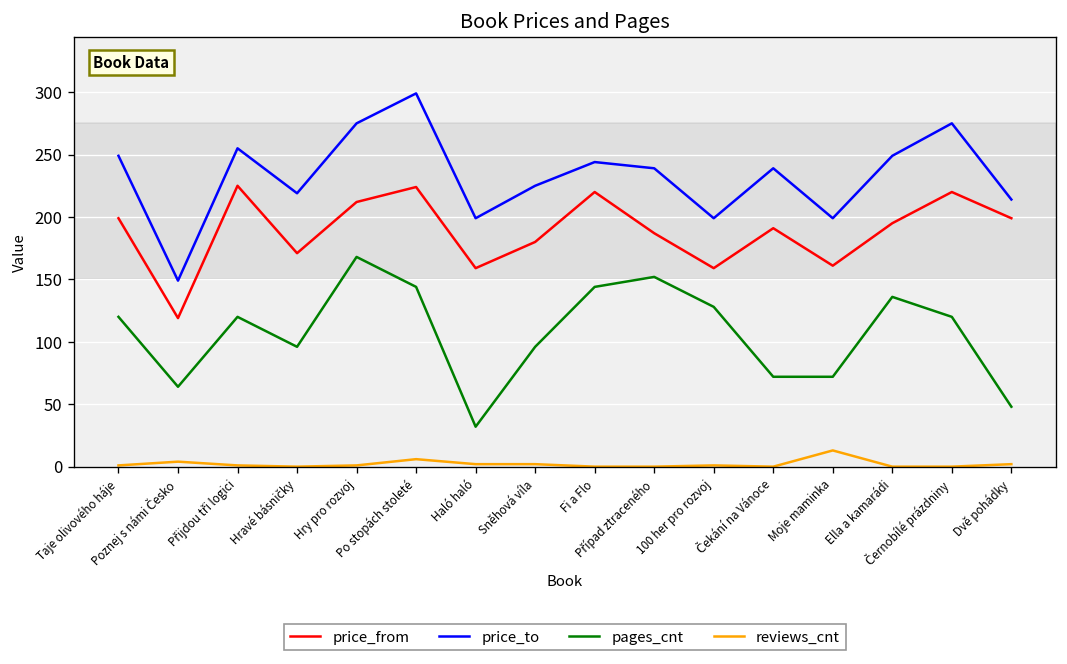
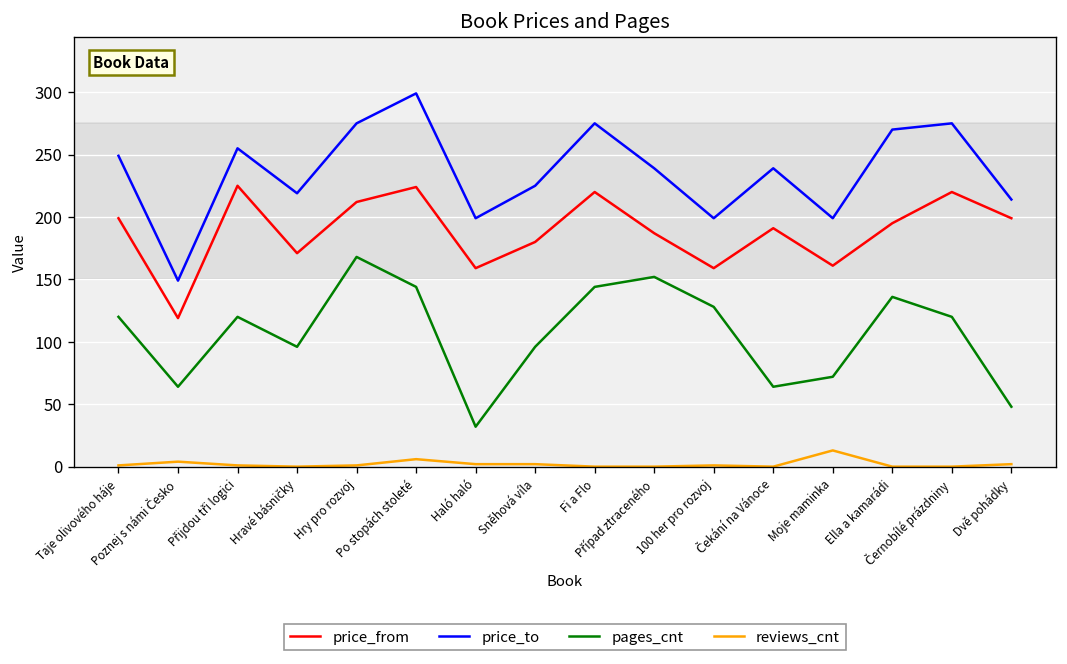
  {
    "price_from": {
      "Taje olivového háje": 199,
      "Poznej s námi Česko": 119,
      "Přijdou tři logici": 225,
      "Hravé básničky": 171,
      "Hry pro rozvoj": 212,
      "Po stopách stoleté": 224,
      "Haló haló": 159,
      "Sněhová víla": 180,
      "Fi a Flo": 220,
      "Případ ztraceného": 187,
      "100 her pro rozvoj": 159,
      "Čekání na Vánoce": 191,
      "Moje maminka": 161,
      "Ella a kamarádi": 195,
      "Černobílé prázdniny": 220,
      "Dvě pohádky": 199
    },
    "price_to": {
      "Taje olivového háje": 249,
      "Poznej s námi Česko": 149,
      "Přijdou tři logici": 255,
      "Hravé básničky": 219,
      "Hry pro rozvoj": 275,
      "Po stopách stoleté": 299,
      "Haló haló": 199,
      "Sněhová víla": 225,
-     "Fi a Flo": 244,
+     "Fi a Flo": 275,
      "Případ ztraceného": 239,
      "100 her pro rozvoj": 199,
      "Čekání na Vánoce": 239,
      "Moje maminka": 199,
-     "Ella a kamarádi": 249,
+     "Ella a kamarádi": 270,
      "Černobílé prázdniny": 275,
      "Dvě pohádky": 214
    },
    "pages_cnt": {
      "Taje olivového háje": 120,
      "Poznej s námi Česko": 64,
      "Přijdou tři logici": 120,
      "Hravé básničky": 96,
      "Hry pro rozvoj": 168,
      "Po stopách stoleté": 144,
      "Haló haló": 32,
      "Sněhová víla": 96,
      "Fi a Flo": 144,
      "Případ ztraceného": 152,
      "100 her pro rozvoj": 128,
-     "Čekání na Vánoce": 72,
+     "Čekání na Vánoce": 64,
      "Moje maminka": 72,
      "Ella a kamarádi": 136,
      "Černobílé prázdniny": 120,
      "Dvě pohádky": 48
    },
    "reviews_cnt": {
      "Taje olivového háje": 1,
      "Poznej s námi Česko": 4,
      "Přijdou tři logici": 1,
      "Hravé básničky": 0,
      "Hry pro rozvoj": 1,
      "Po stopách stoleté": 6,
      "Haló haló": 2,
      "Sněhová víla": 2,
      "Fi a Flo": 0,
      "Případ ztraceného": 0,
      "100 her pro rozvoj": 1,
      "Čekání na Vánoce": 0,
      "Moje maminka": 13,
      "Ella a kamarádi": 0,
      "Černobílé prázdniny": 0,
      "Dvě pohádky": 2
    }
  }
